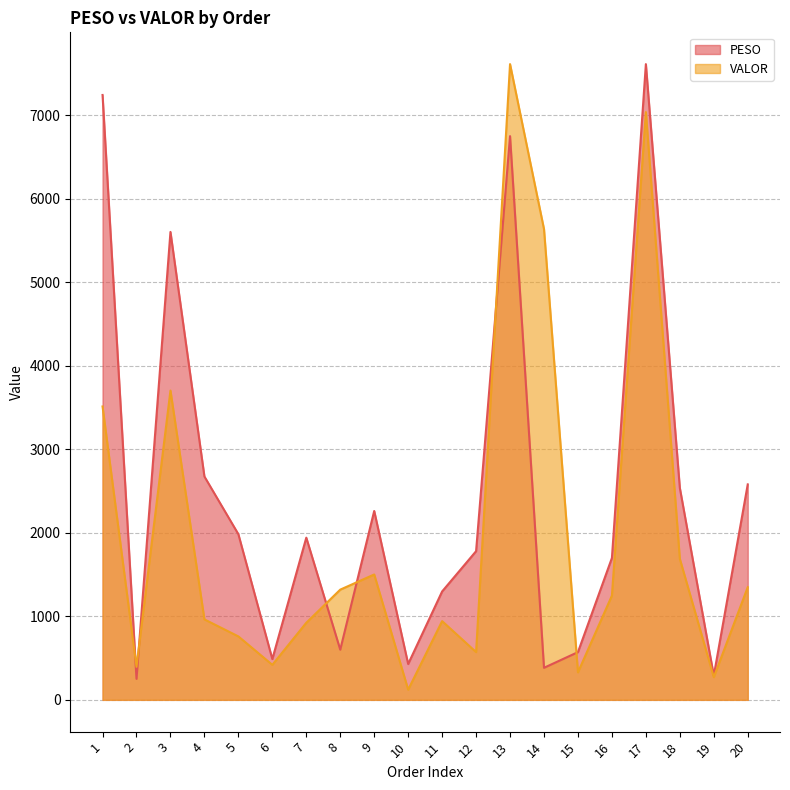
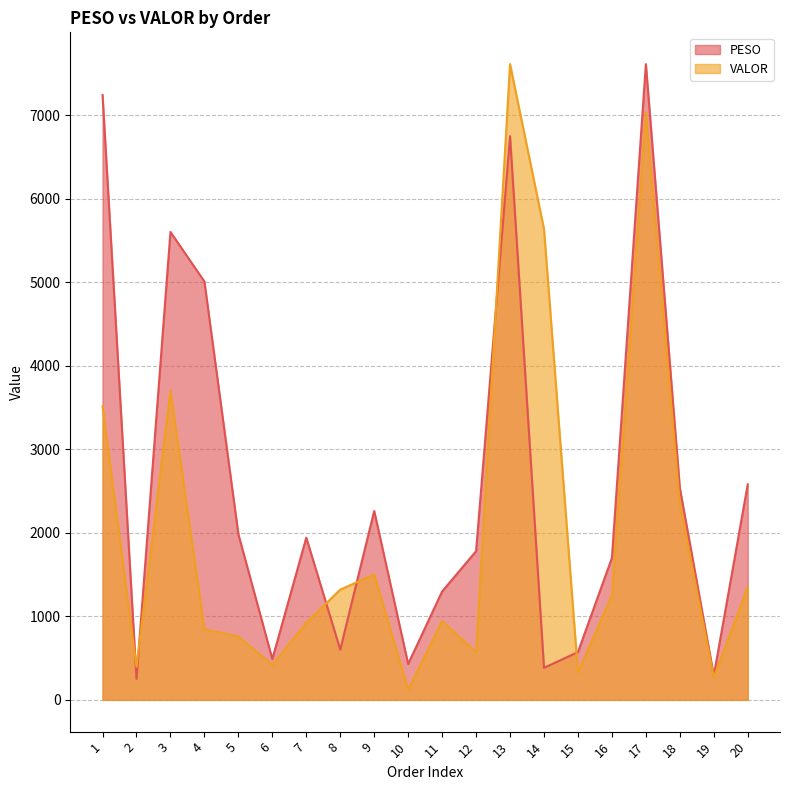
  {
    "PESO": {
      "1": 7200,
      "2": 300,
      "3": 5600,
-     "4": 2700,
+     "4": 5000,
      "5": 2000,
      "6": 500,
      "7": 1900,
      "8": 600,
      "9": 2300,
      "10": 400,
      "11": 1300,
      "12": 1800,
      "13": 6800,
      "14": 400,
      "15": 600,
      "16": 1700,
      "17": 7600,
      "18": 2500,
      "20": 2600
    },
    "VALOR": {
      "1": 3500,
      "2": 400,
      "3": 3700,
-     "4": 1000,
+     "4": 800,
      "5": 800,
      "6": 400,
      "7": 900,
      "8": 1300,
      "9": 1500,
      "10": 100,
      "11": 900,
      "12": 600,
      "13": 7600,
      "14": 5600,
      "15": 300,
      "16": 1200,
      "17": 7000,
-     "18": 1700,
+     "18": 2300,
      "20": 1300
    }
  }
